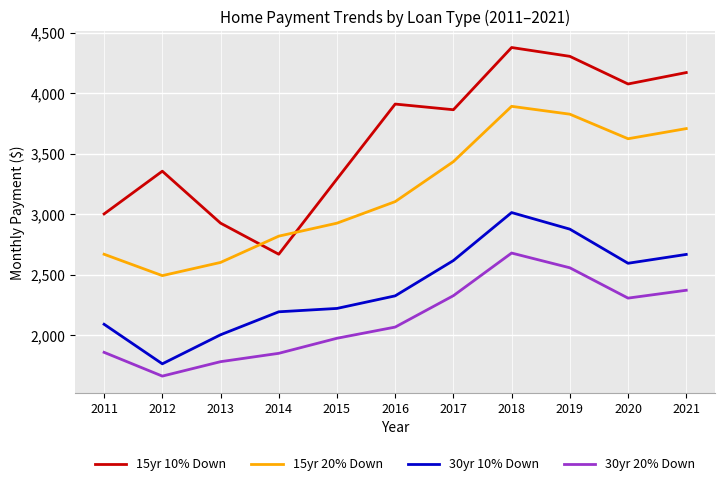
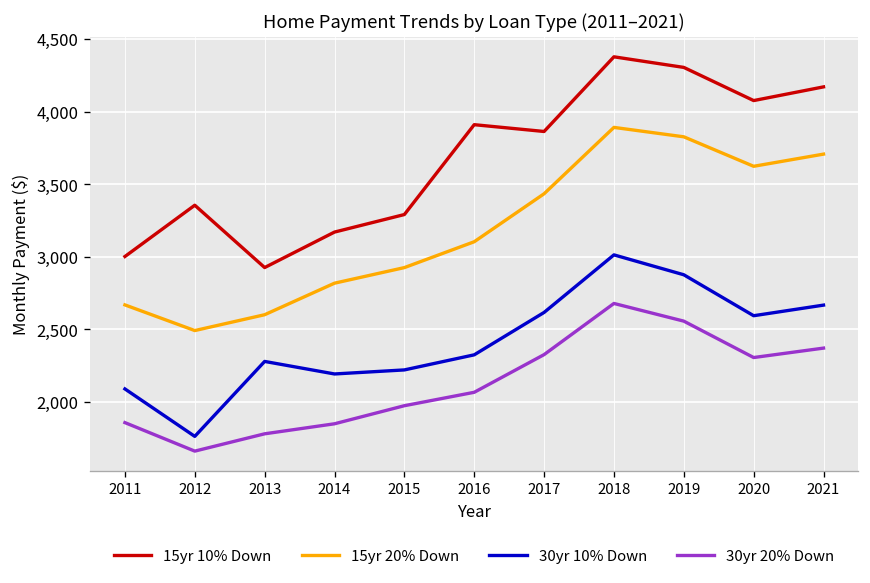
  {
    "15yr 10% Down": {
      "2011": "3,000",
      "2012": "3,360",
      "2013": "2,930",
-     "2014": "2,670",
+     "2014": "3,170",
      "2015": "3,290",
      "2016": "3,910",
      "2017": "3,860",
      "2018": "4,380",
      "2019": "4,300",
      "2020": "4,080",
      "2021": "4,170"
    },
    "15yr 20% Down": {
      "2011": "2,670",
      "2012": "2,490",
      "2013": "2,600",
      "2014": "2,820",
      "2015": "2,930",
      "2016": "3,100",
      "2017": "3,430",
      "2018": "3,890",
      "2019": "3,830",
      "2020": "3,620",
      "2021": "3,710"
    },
    "30yr 10% Down": {
      "2011": "2,090",
      "2012": "1,760",
-     "2013": "2,000",
+     "2013": "2,280",
      "2014": "2,190",
      "2015": "2,220",
      "2016": "2,320",
      "2017": "2,620",
      "2018": "3,010",
      "2019": "2,880",
      "2020": "2,590",
      "2021": "2,670"
    },
    "30yr 20% Down": {
      "2011": "1,860",
      "2012": "1,660",
      "2013": "1,780",
      "2014": "1,850",
      "2015": "1,970",
      "2016": "2,070",
      "2017": "2,330",
      "2018": "2,680",
      "2019": "2,560",
      "2020": "2,310",
      "2021": "2,370"
    }
  }
